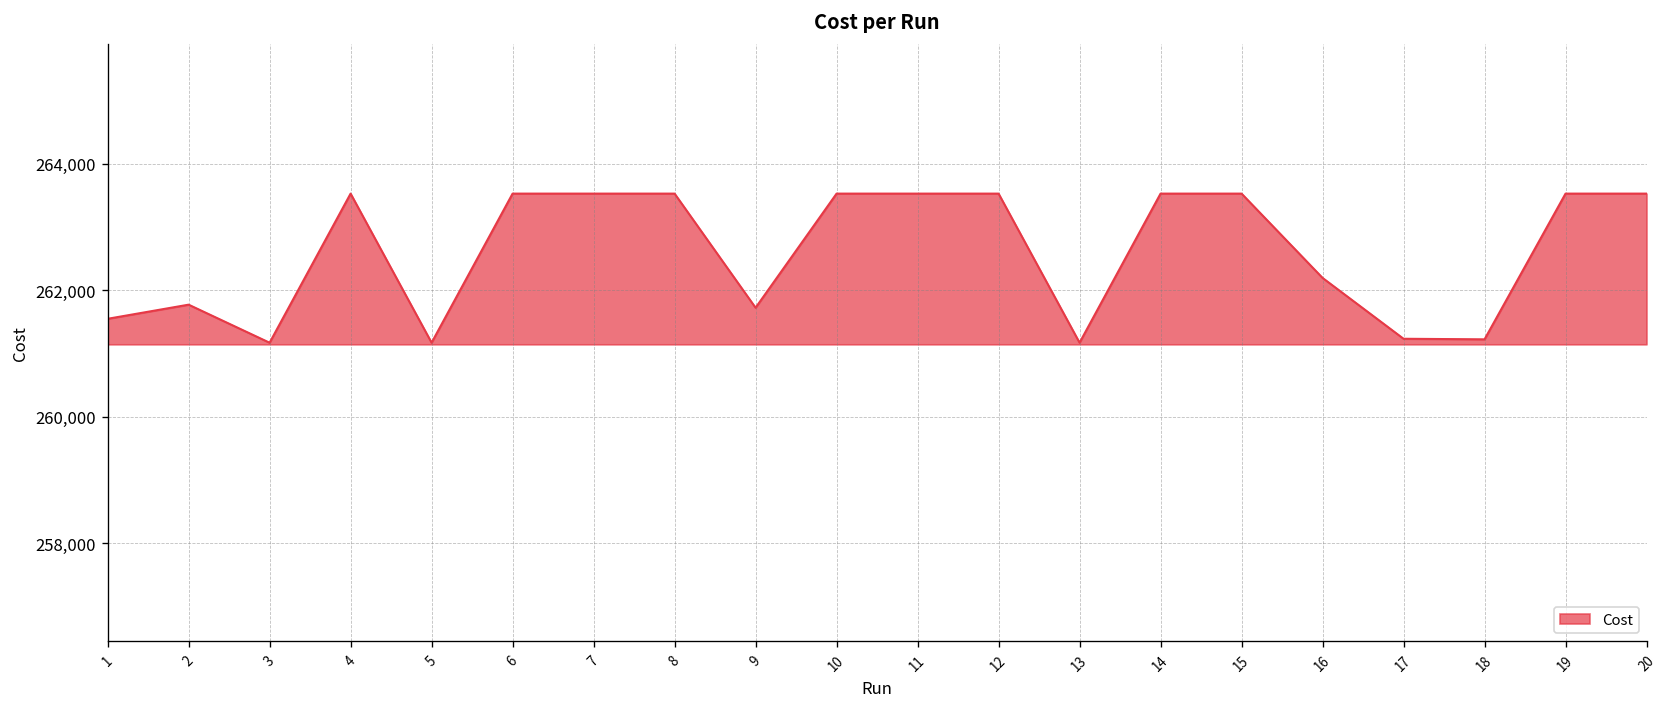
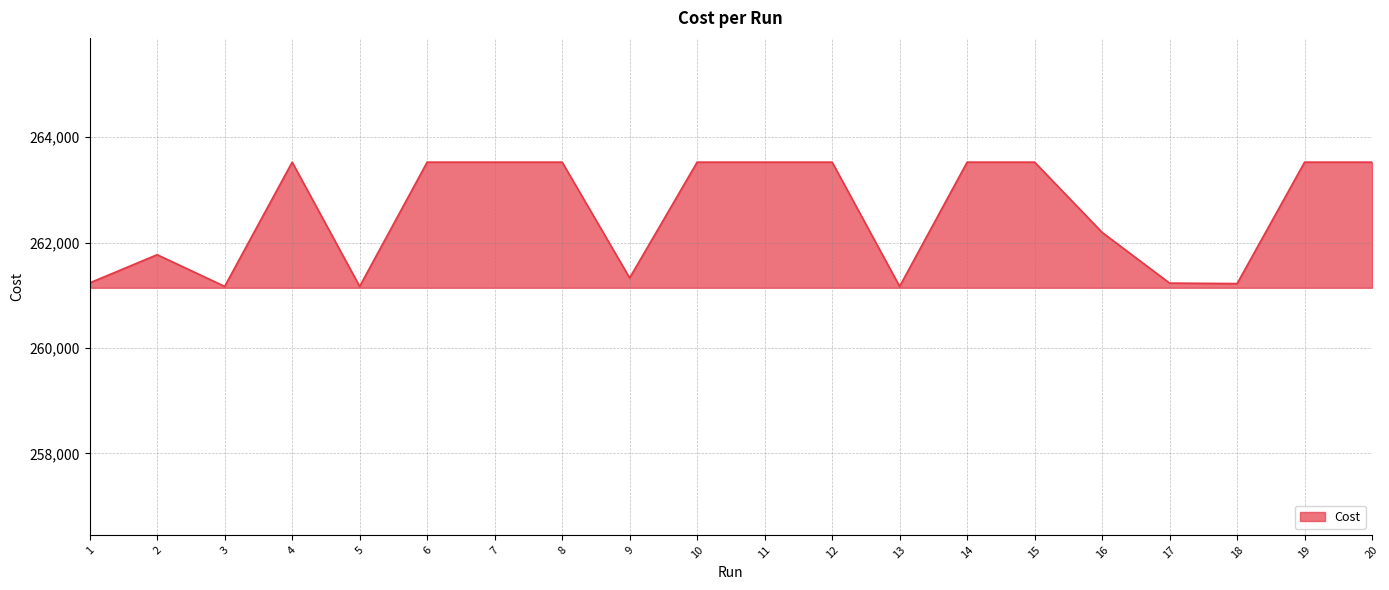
  {
-   "1": "261,500",
+   "1": "261,200",
    "2": "261,800",
    "3": "261,200",
    "4": "263,500",
    "5": "261,200",
    "6": "263,500",
    "7": "263,500",
    "8": "263,500",
-   "9": "261,700",
+   "9": "261,300",
    "10": "263,500",
    "11": "263,500",
    "12": "263,500",
    "13": "261,200",
    "14": "263,500",
    "15": "263,500",
    "16": "262,200",
    "17": "261,200",
    "18": "261,200",
    "19": "263,500",
    "20": "263,500"
  }
